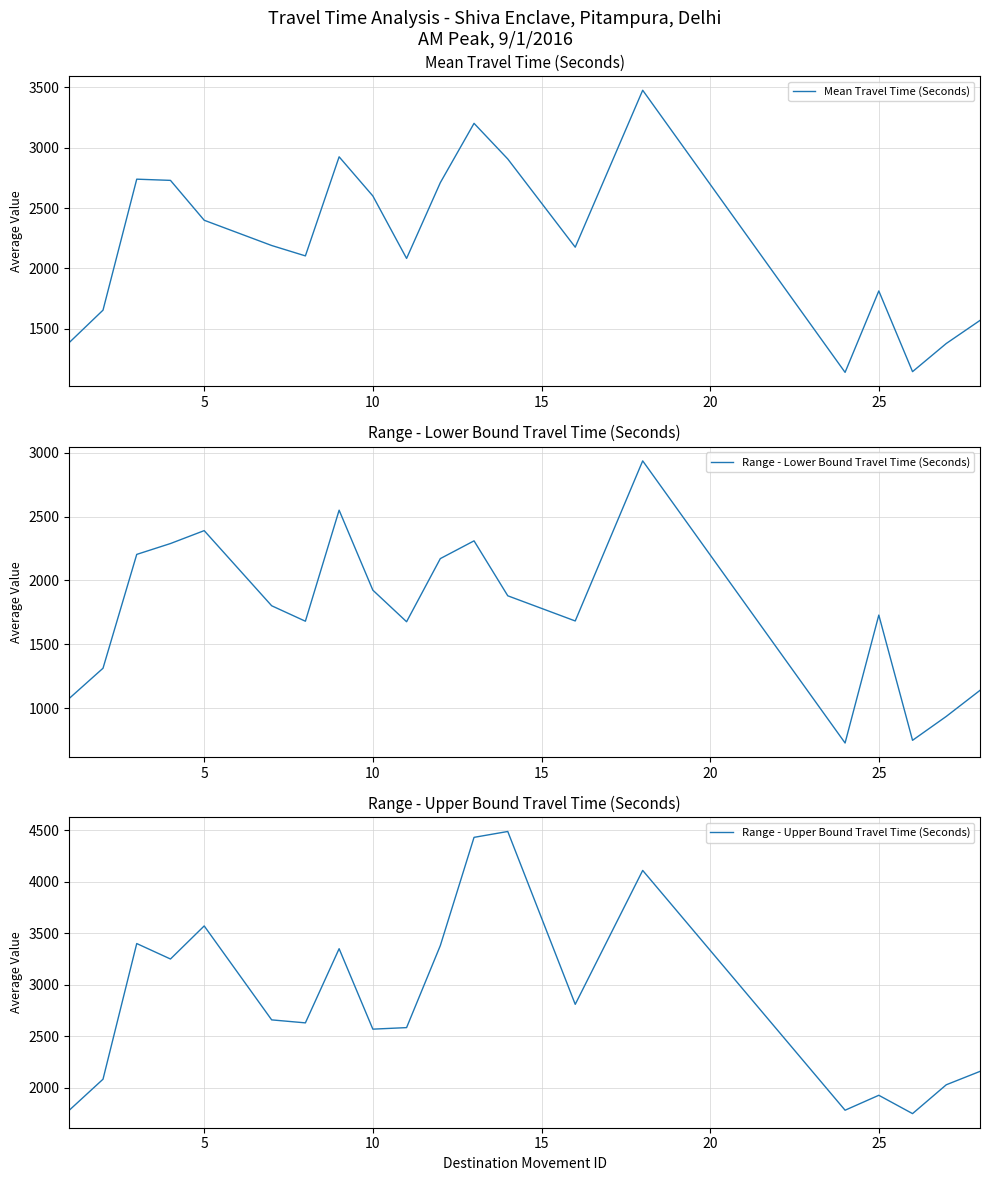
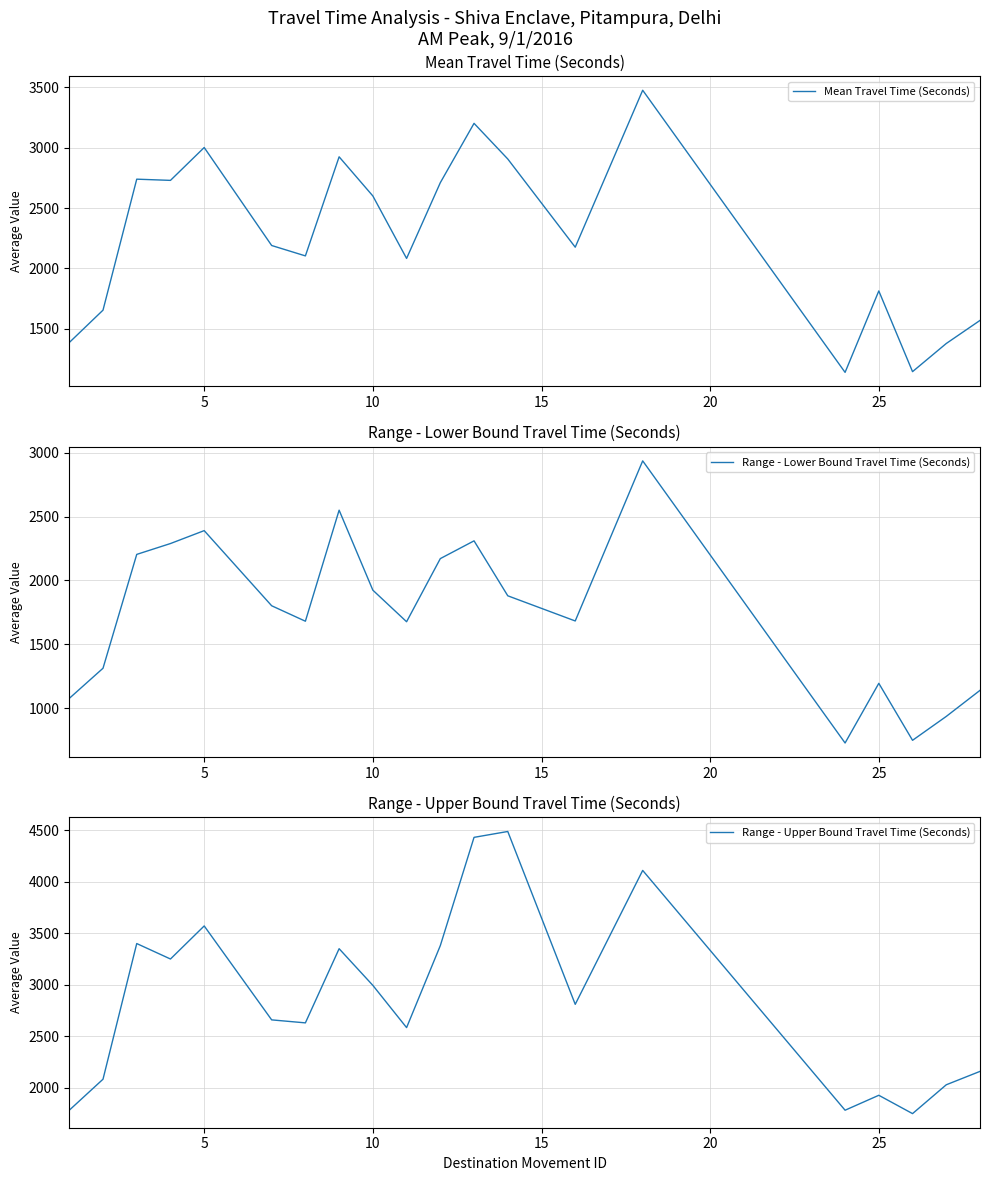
  {
    "Mean Travel Time (Seconds)": {
-     "5": 2400,
+     "5": 3000,
      "10": 2600,
      "25": 1810
    },
    "Range - Lower Bound Travel Time (Seconds)": {
      "5": 2390,
      "10": 1920,
-     "25": 1730
+     "25": 1200
    },
    "Range - Upper Bound Travel Time (Seconds)": {
      "5": 3570,
-     "10": 2570,
+     "10": 3000,
      "25": 1930
    }
  }
